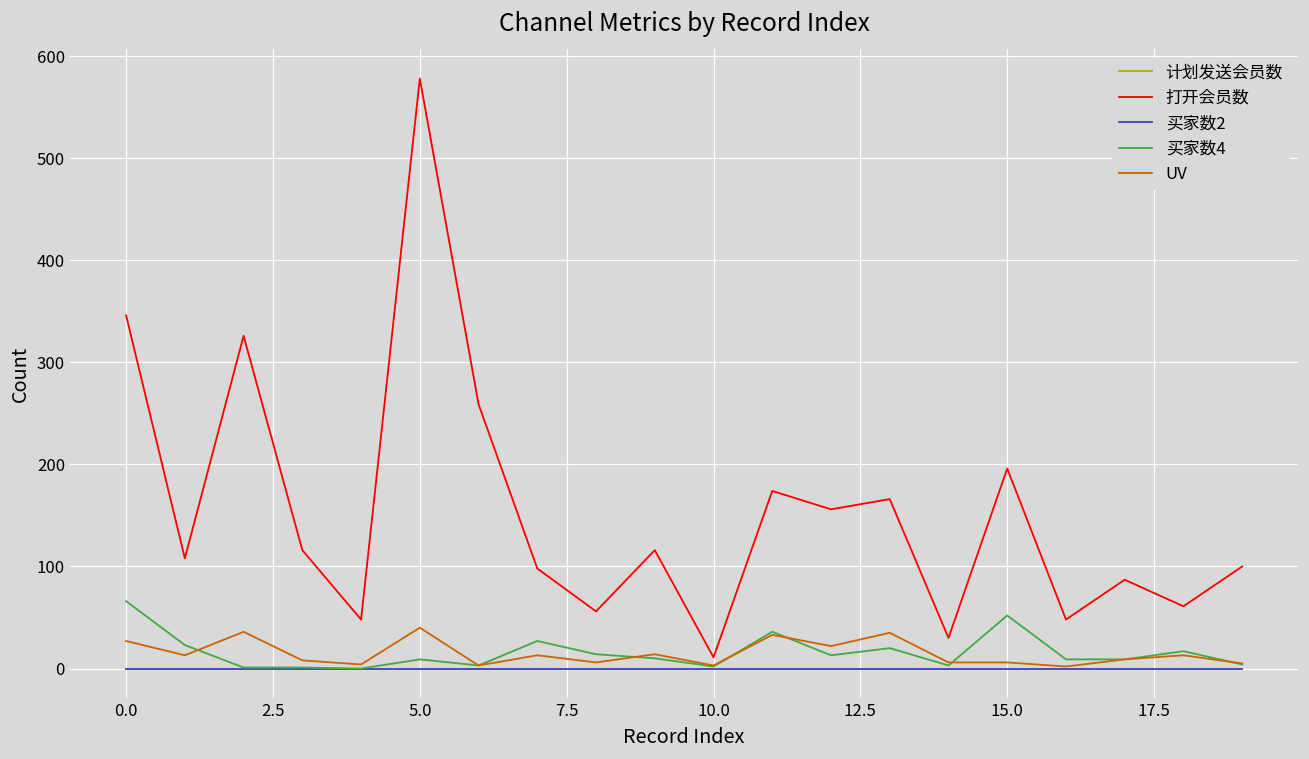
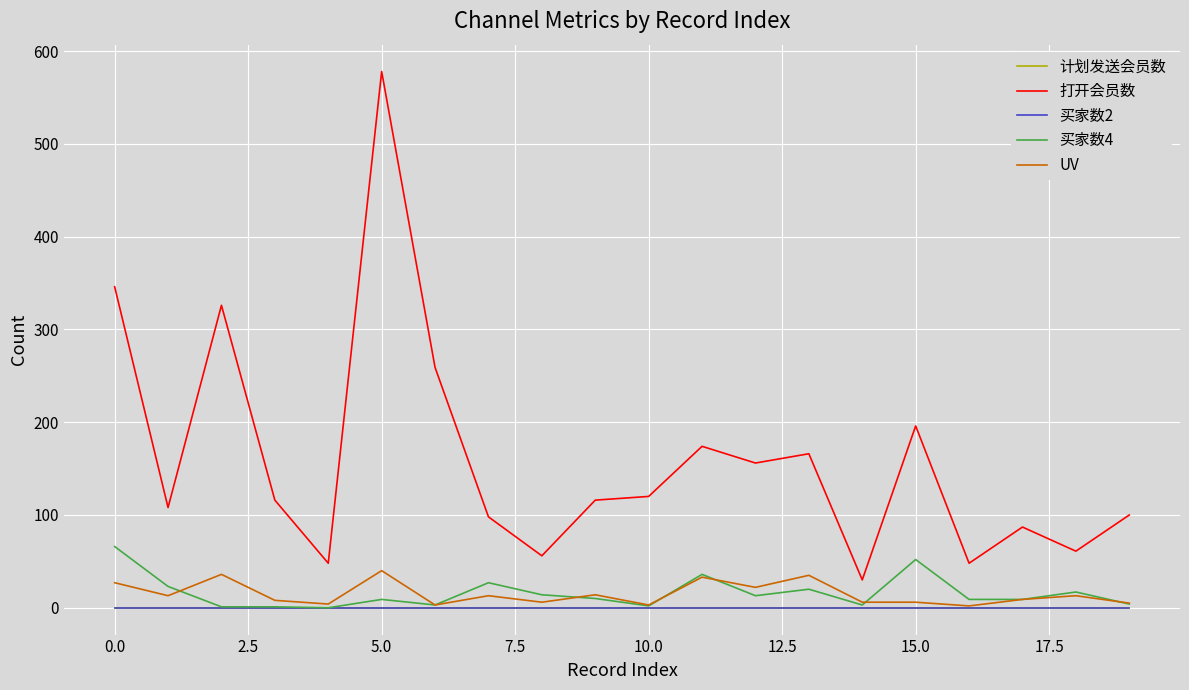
  {
    "买家数2": {
      "0.0": 0,
      "5.0": 0,
      "15.0": 0
    },
    "打开会员数": {
      "0.0": 350,
      "5.0": 580,
-     "10.0": 10,
+     "10.0": 120,
      "15.0": 200
    },
    "买家数4": {
      "0.0": 70,
      "5.0": 10,
      "15.0": 50
    },
    "UV": {
      "0.0": 30,
      "5.0": 40,
      "15.0": 10
    }
  }
